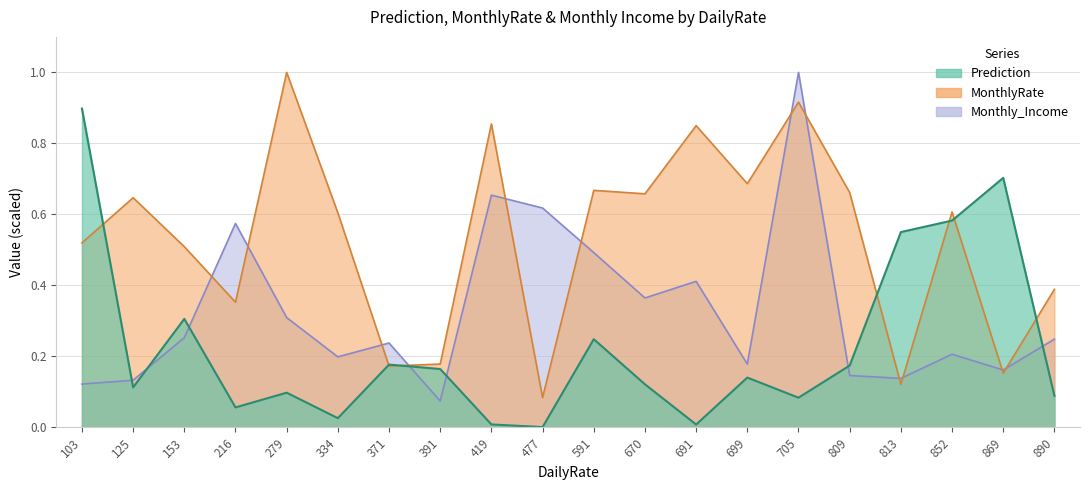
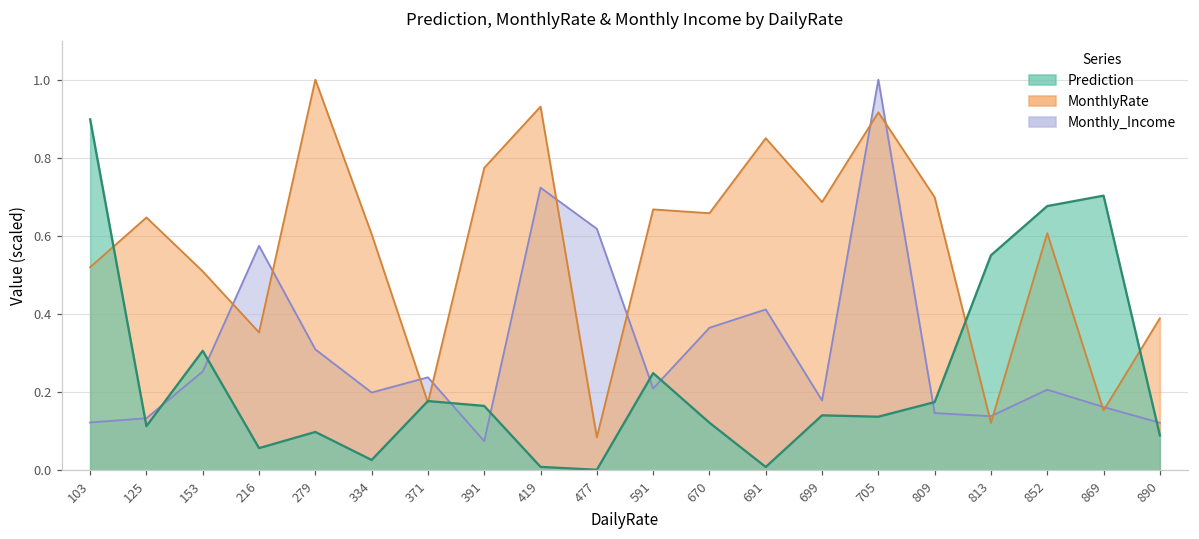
  {
    "Monthly_Income": {
      "103": 0.12,
      "125": 0.13,
      "153": 0.25,
      "216": 0.57,
      "279": 0.31,
      "334": 0.20,
      "371": 0.24,
      "391": 0.07,
-     "419": 0.65,
+     "419": 0.72,
      "477": 0.62,
-     "591": 0.49,
+     "591": 0.21,
      "670": 0.36,
      "691": 0.41,
      "699": 0.18,
      "705": 1.00,
      "809": 0.15,
      "813": 0.14,
      "852": 0.21,
      "869": 0.16,
-     "890": 0.25
+     "890": 0.12
    },
    "MonthlyRate": {
      "103": 0.52,
      "125": 0.65,
      "153": 0.51,
      "216": 0.35,
      "279": 1.00,
      "334": 0.60,
-     "391": 0.18,
-     "419": 0.85,
+     "391": 0.77,
+     "419": 0.93,
      "477": 0.08,
      "591": 0.67,
      "670": 0.66,
      "691": 0.85,
      "699": 0.69,
      "705": 0.92,
-     "809": 0.66,
+     "809": 0.70,
      "813": 0.12,
      "852": 0.61,
      "869": 0.15,
      "890": 0.39
    },
    "Prediction": {
      "103": 0.90,
      "125": 0.11,
      "153": 0.31,
      "216": 0.06,
      "279": 0.10,
      "334": 0.03,
      "391": 0.16,
      "419": 0.01,
      "477": 0.00,
      "591": 0.25,
      "670": 0.12,
      "691": 0.01,
      "699": 0.14,
-     "705": 0.08,
+     "705": 0.14,
      "809": 0.17,
      "813": 0.55,
-     "852": 0.58,
+     "852": 0.68,
      "869": 0.70,
      "890": 0.09
    }
  }
